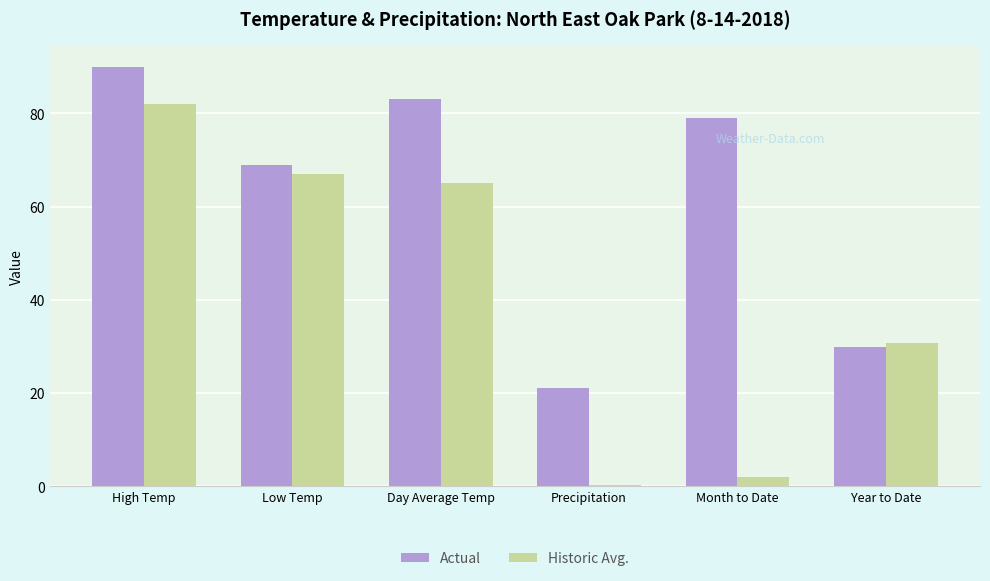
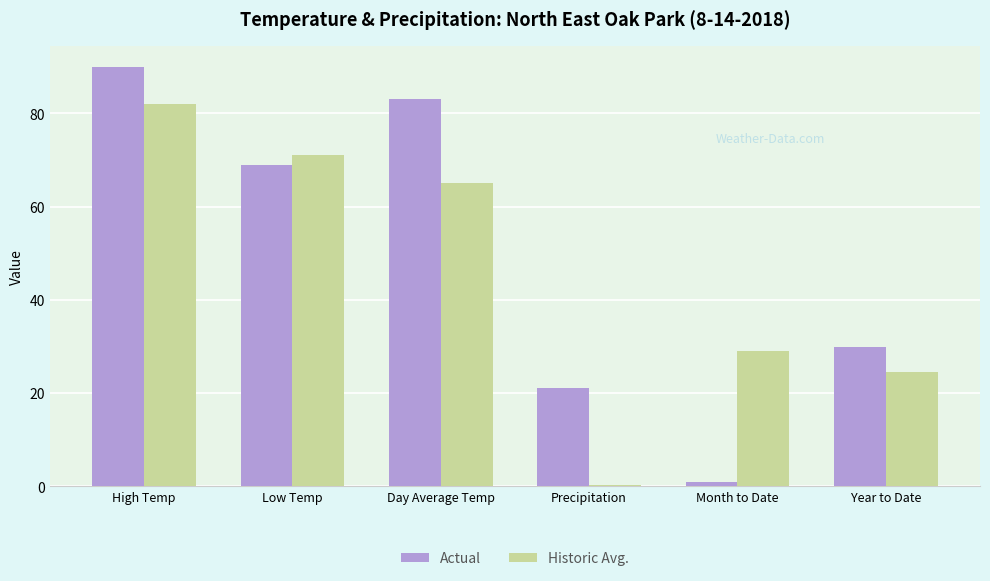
  {
    "Actual": {
      "High Temp": 90,
      "Low Temp": 69,
      "Day Average Temp": 83,
      "Precipitation": 21,
-     "Month to Date": 79,
+     "Month to Date": 1,
      "Year to Date": 30
    },
    "Historic Avg.": {
      "High Temp": 82,
-     "Low Temp": 67,
+     "Low Temp": 71,
      "Day Average Temp": 65,
-     "Month to Date": 2,
-     "Year to Date": 31
+     "Month to Date": 29,
+     "Year to Date": 24
    }
  }
